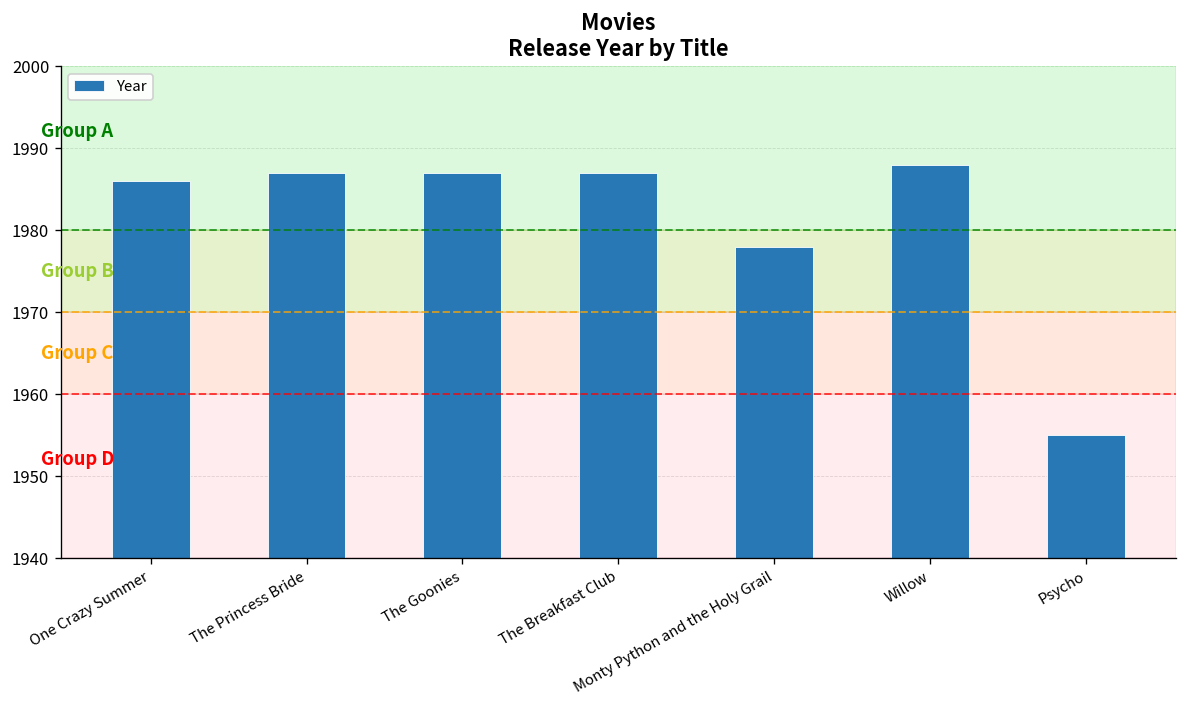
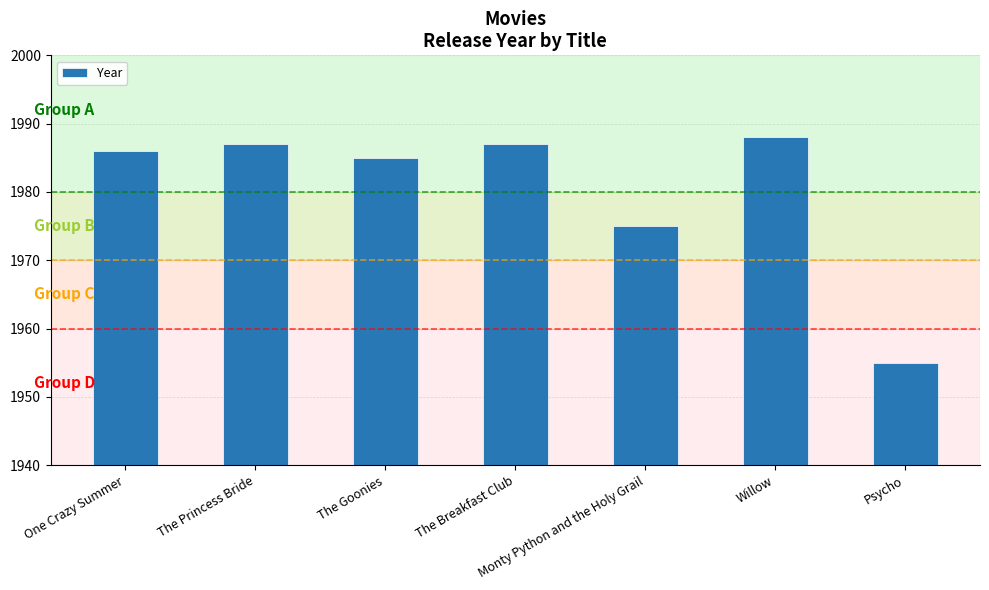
  {
    "One Crazy Summer": 1986,
    "The Princess Bride": 1987,
-   "The Goonies": 1987,
+   "The Goonies": 1985,
    "The Breakfast Club": 1987,
-   "Monty Python and the Holy Grail": 1978,
+   "Monty Python and the Holy Grail": 1975,
    "Willow": 1988,
    "Psycho": 1955
  }
